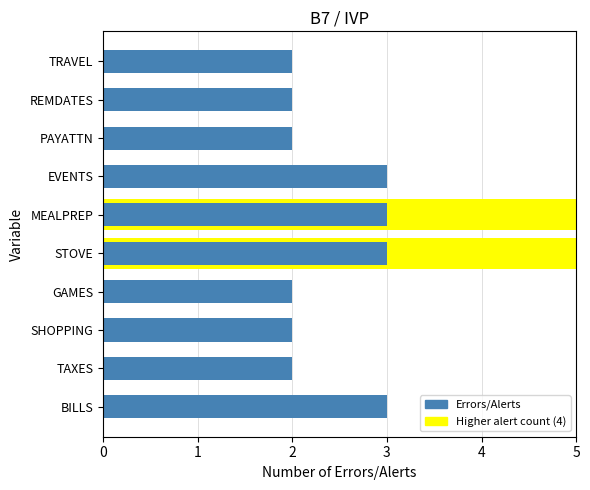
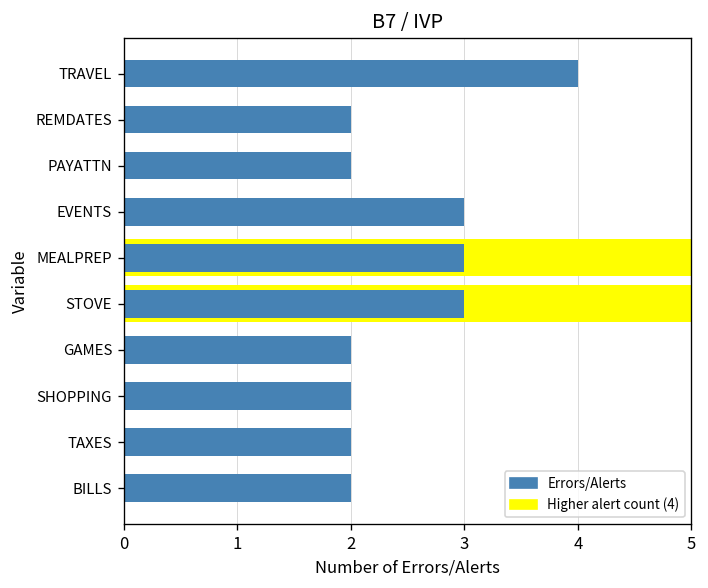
  {
    "Errors/Alerts": {
-     "TRAVEL": 2,
+     "TRAVEL": 4,
      "REMDATES": 2,
      "PAYATTN": 2,
      "EVENTS": 3,
      "GAMES": 2,
      "SHOPPING": 2,
      "TAXES": 2,
-     "BILLS": 3
+     "BILLS": 2
    }
  }
